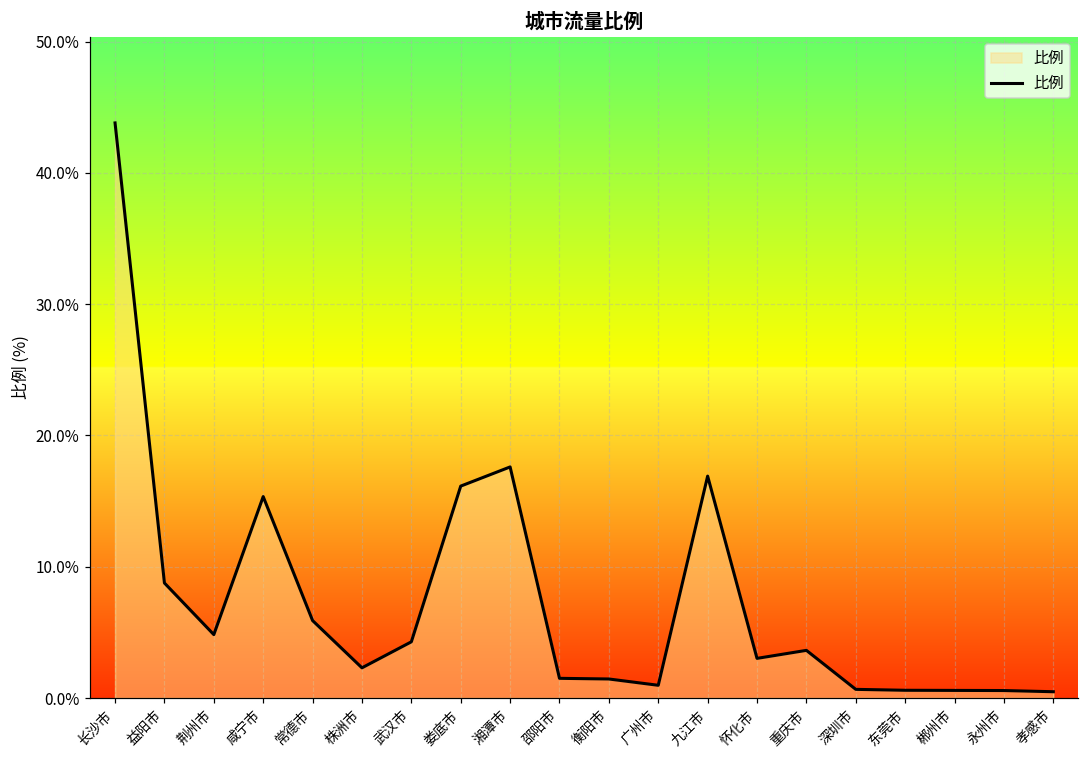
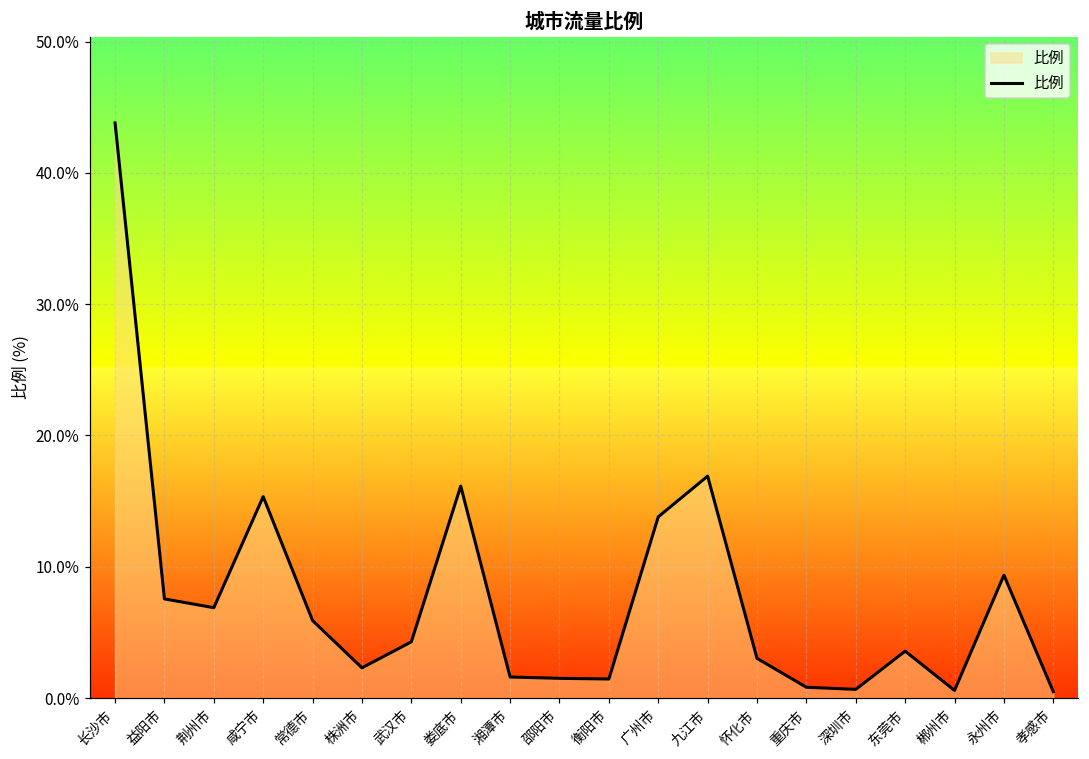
  {
    "长沙市": "43.8%",
-   "益阳市": "8.8%",
-   "荆州市": "4.8%",
+   "益阳市": "7.6%",
+   "荆州市": "6.9%",
    "咸宁市": "15.3%",
    "常德市": "5.9%",
    "株洲市": "2.3%",
    "武汉市": "4.3%",
    "娄底市": "16.1%",
-   "湘潭市": "17.6%",
+   "湘潭市": "1.6%",
    "邵阳市": "1.5%",
    "衡阳市": "1.5%",
-   "广州市": "1.0%",
+   "广州市": "13.8%",
    "九江市": "16.9%",
    "怀化市": "3.0%",
-   "重庆市": "3.6%",
+   "重庆市": "0.8%",
    "深圳市": "0.7%",
-   "东莞市": "0.6%",
+   "东莞市": "3.6%",
    "郴州市": "0.6%",
-   "永州市": "0.6%",
+   "永州市": "9.4%",
    "孝感市": "0.5%"
  }
